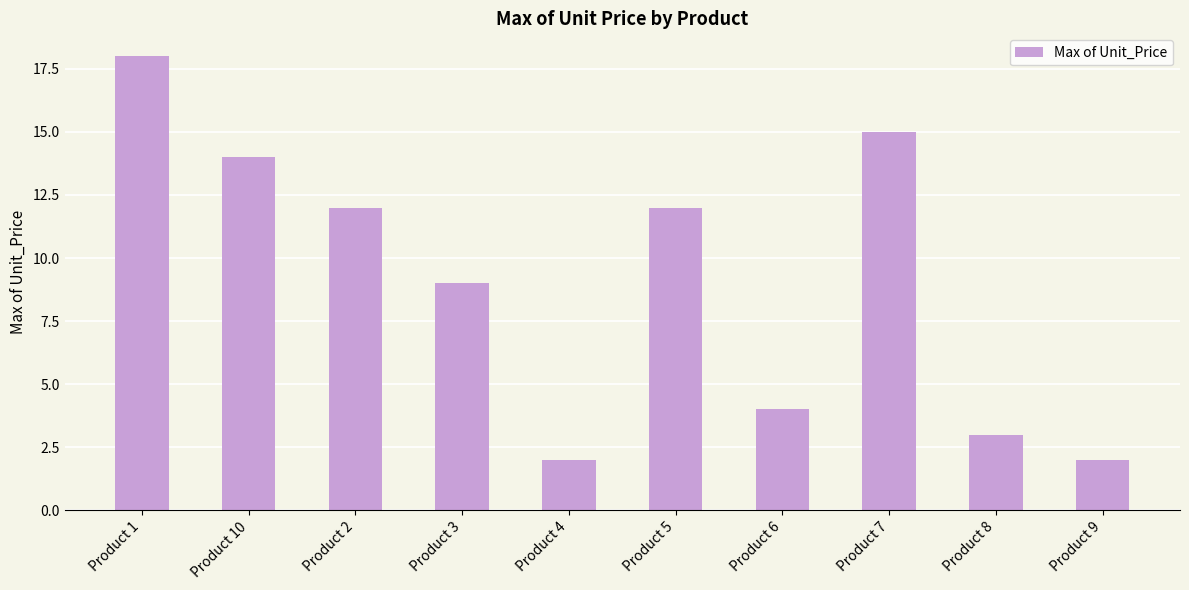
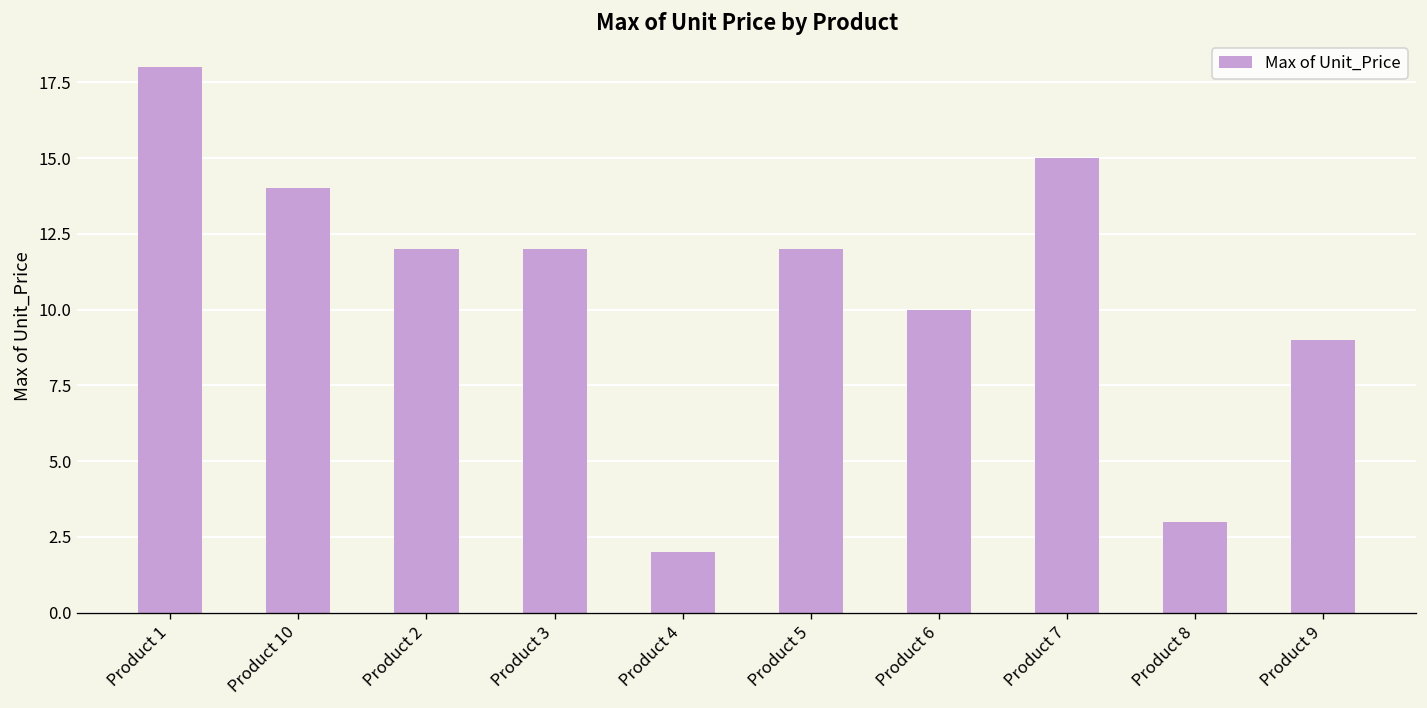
  {
    "Product 1": 18,
    "Product 10": 14,
    "Product 2": 12,
-   "Product 3": 9,
+   "Product 3": 12,
    "Product 4": 2,
    "Product 5": 12,
-   "Product 6": 4,
+   "Product 6": 10,
    "Product 7": 15,
    "Product 8": 3,
-   "Product 9": 2
+   "Product 9": 9
  }
